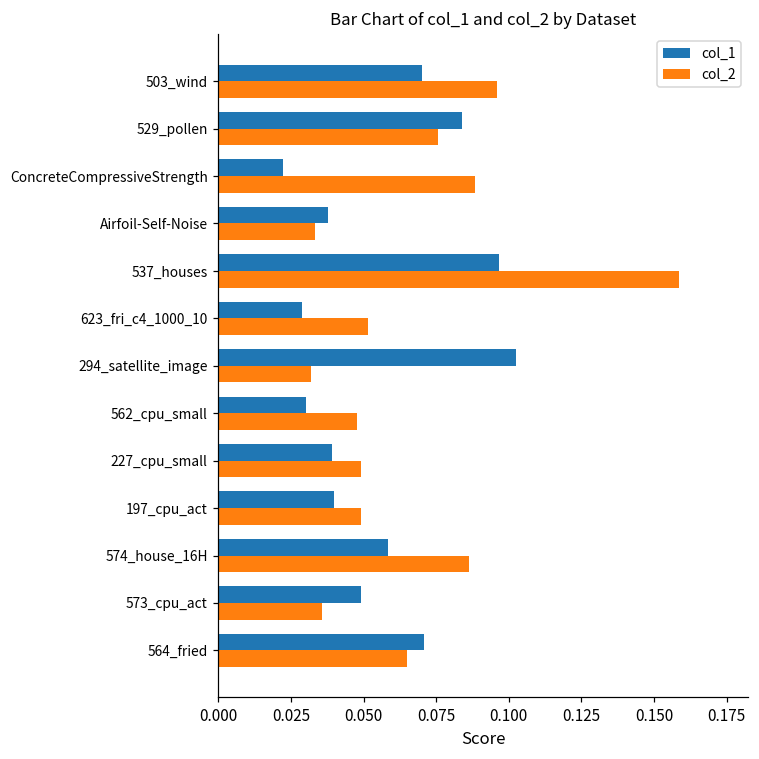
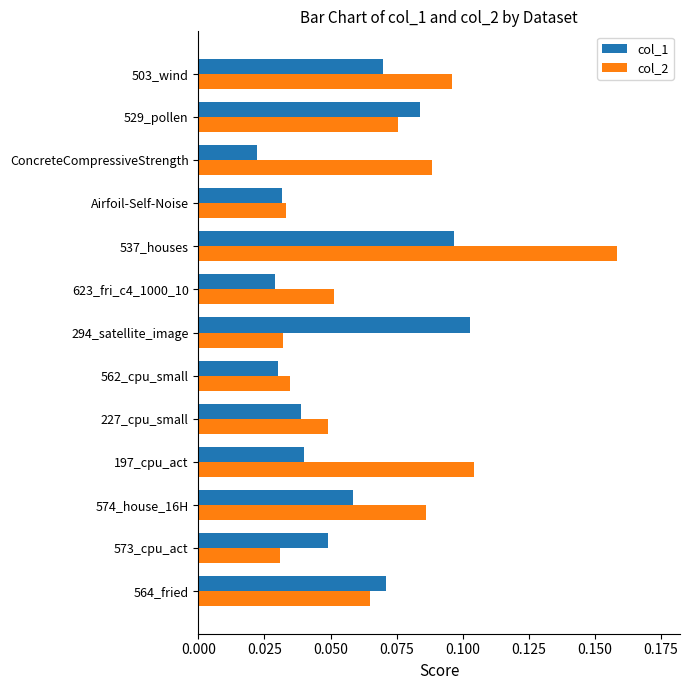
  {
    "col_1": {
      "503_wind": 0.070,
      "529_pollen": 0.084,
      "ConcreteCompressiveStrength": 0.022,
-     "Airfoil-Self-Noise": 0.038,
+     "Airfoil-Self-Noise": 0.032,
      "537_houses": 0.097,
      "623_fri_c4_1000_10": 0.029,
      "294_satellite_image": 0.103,
      "562_cpu_small": 0.030,
      "227_cpu_small": 0.039,
      "197_cpu_act": 0.040,
      "574_house_16H": 0.058,
      "573_cpu_act": 0.049,
      "564_fried": 0.071
    },
    "col_2": {
      "503_wind": 0.096,
      "529_pollen": 0.076,
      "ConcreteCompressiveStrength": 0.088,
      "Airfoil-Self-Noise": 0.033,
      "537_houses": 0.159,
      "623_fri_c4_1000_10": 0.052,
      "294_satellite_image": 0.032,
-     "562_cpu_small": 0.048,
+     "562_cpu_small": 0.035,
      "227_cpu_small": 0.049,
-     "197_cpu_act": 0.049,
+     "197_cpu_act": 0.104,
      "574_house_16H": 0.086,
-     "573_cpu_act": 0.036,
+     "573_cpu_act": 0.031,
      "564_fried": 0.065
    }
  }
